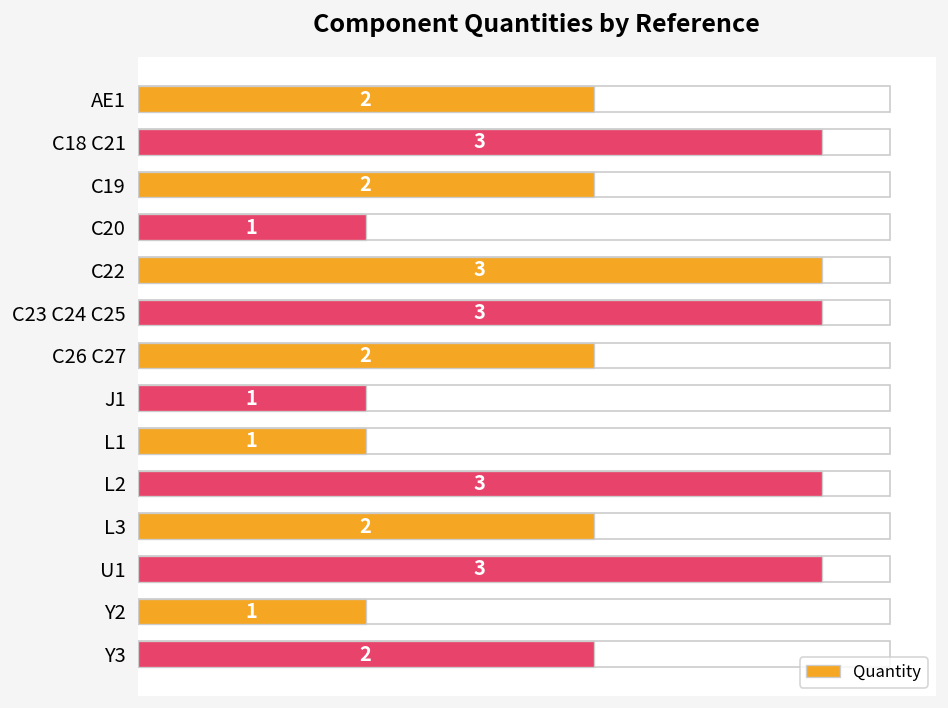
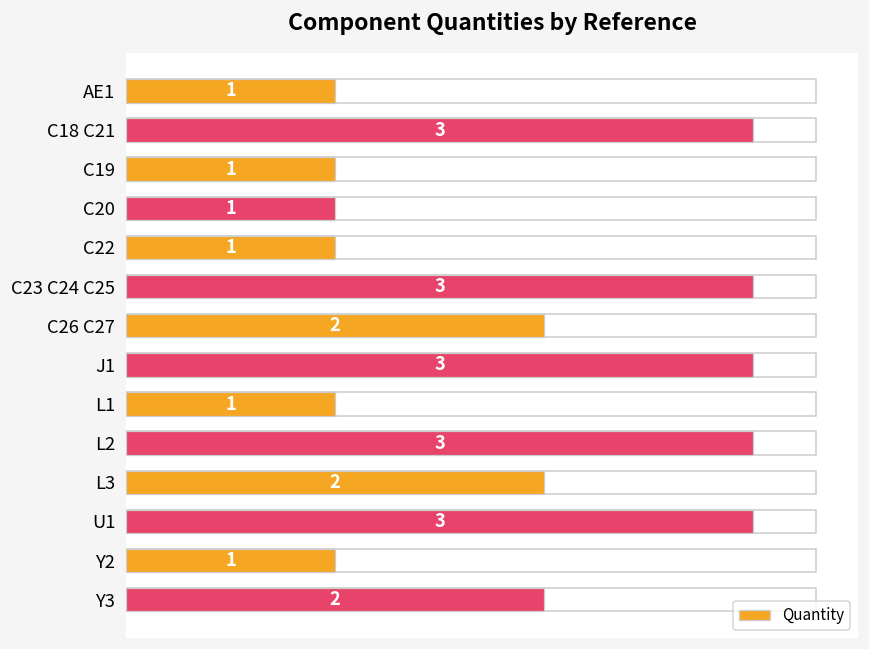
  {
    "Quantity": {
-     "AE1": 2,
-     "C19": 2,
-     "C22": 3,
-     "J1": 1
+     "AE1": 1,
+     "C19": 1,
+     "C22": 1,
+     "J1": 3
    }
  }
